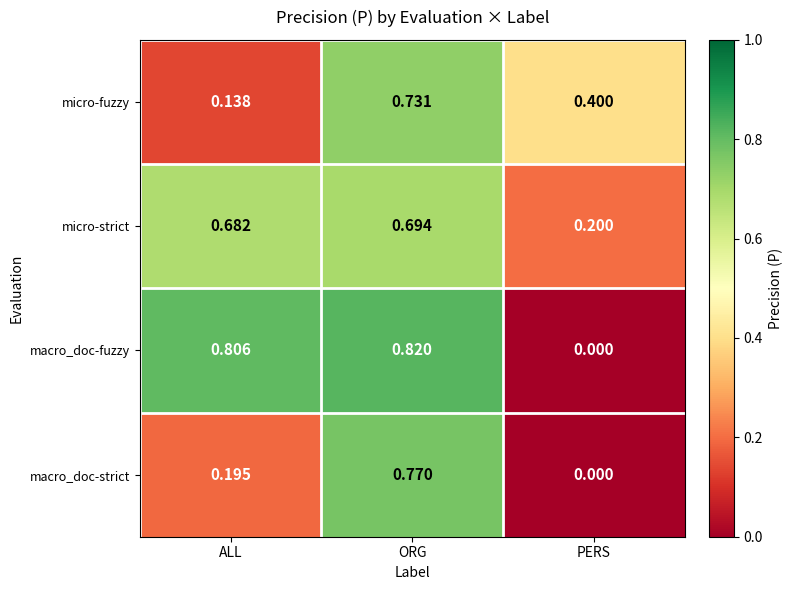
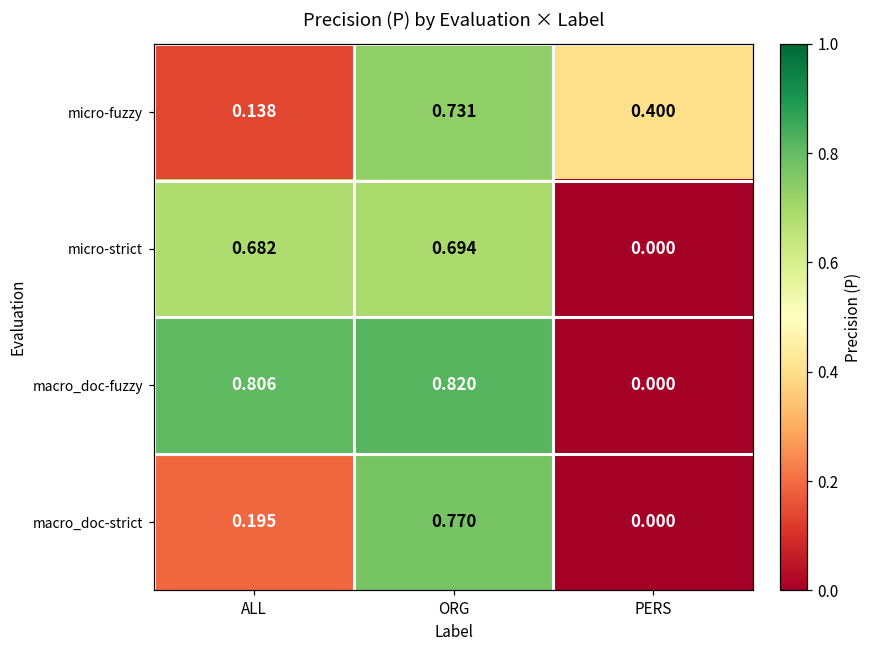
  {
    "micro-fuzzy": {
      "ALL": 0.138,
      "ORG": 0.731,
      "PERS": 0.400
    },
    "micro-strict": {
      "ALL": 0.682,
      "ORG": 0.694,
-     "PERS": 0.200
+     "PERS": 0.000
    },
    "macro_doc-fuzzy": {
      "ALL": 0.806,
      "ORG": 0.820,
      "PERS": 0.000
    },
    "macro_doc-strict": {
      "ALL": 0.195,
      "ORG": 0.770,
      "PERS": 0.000
    }
  }
